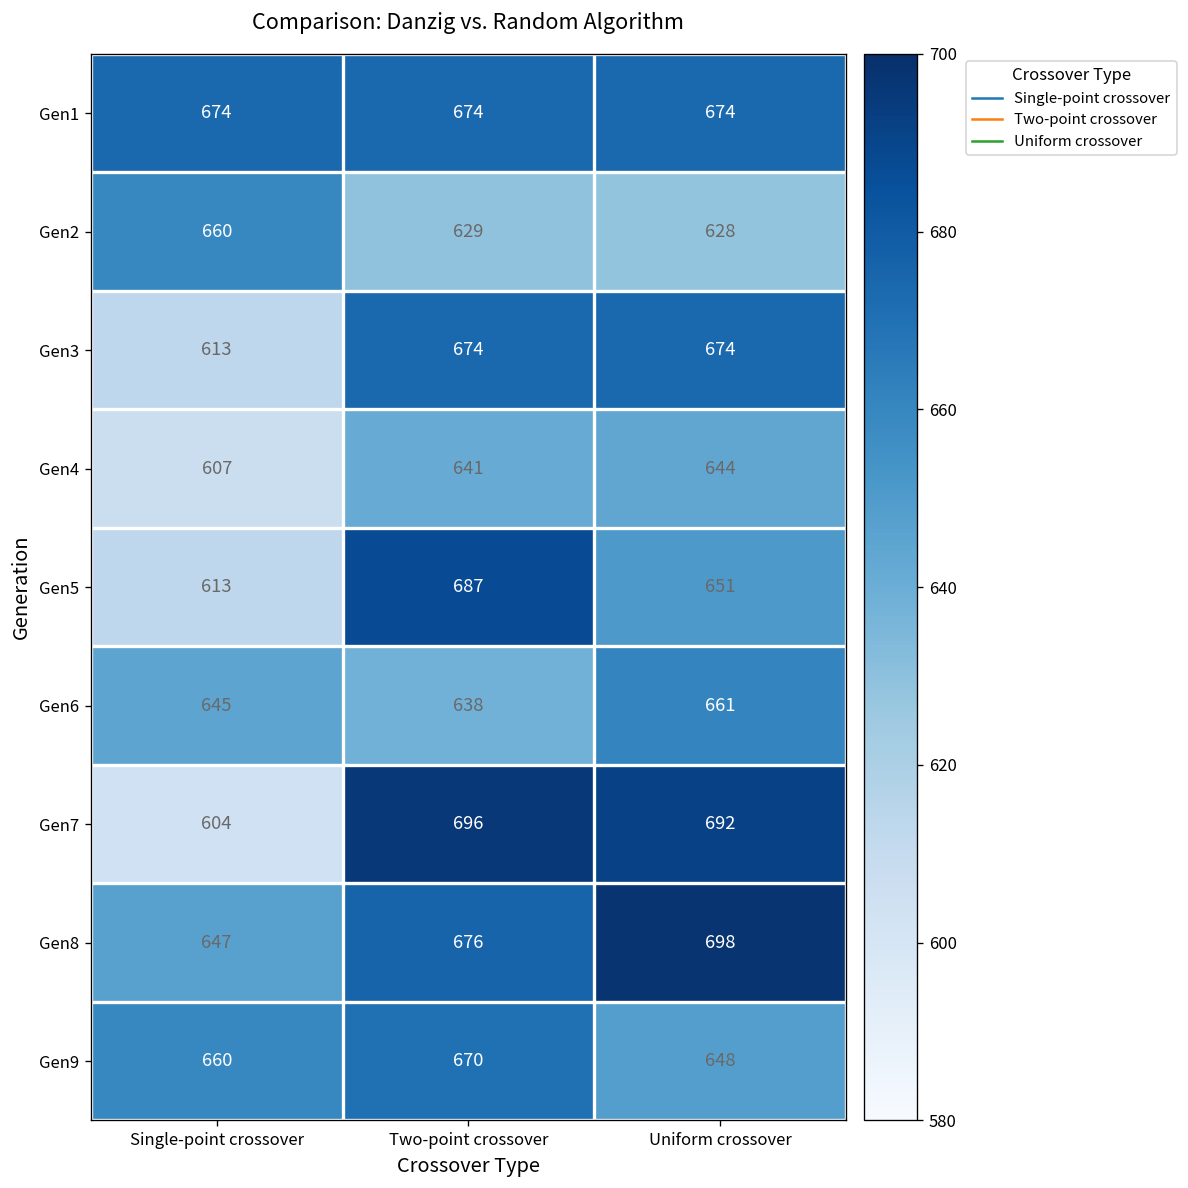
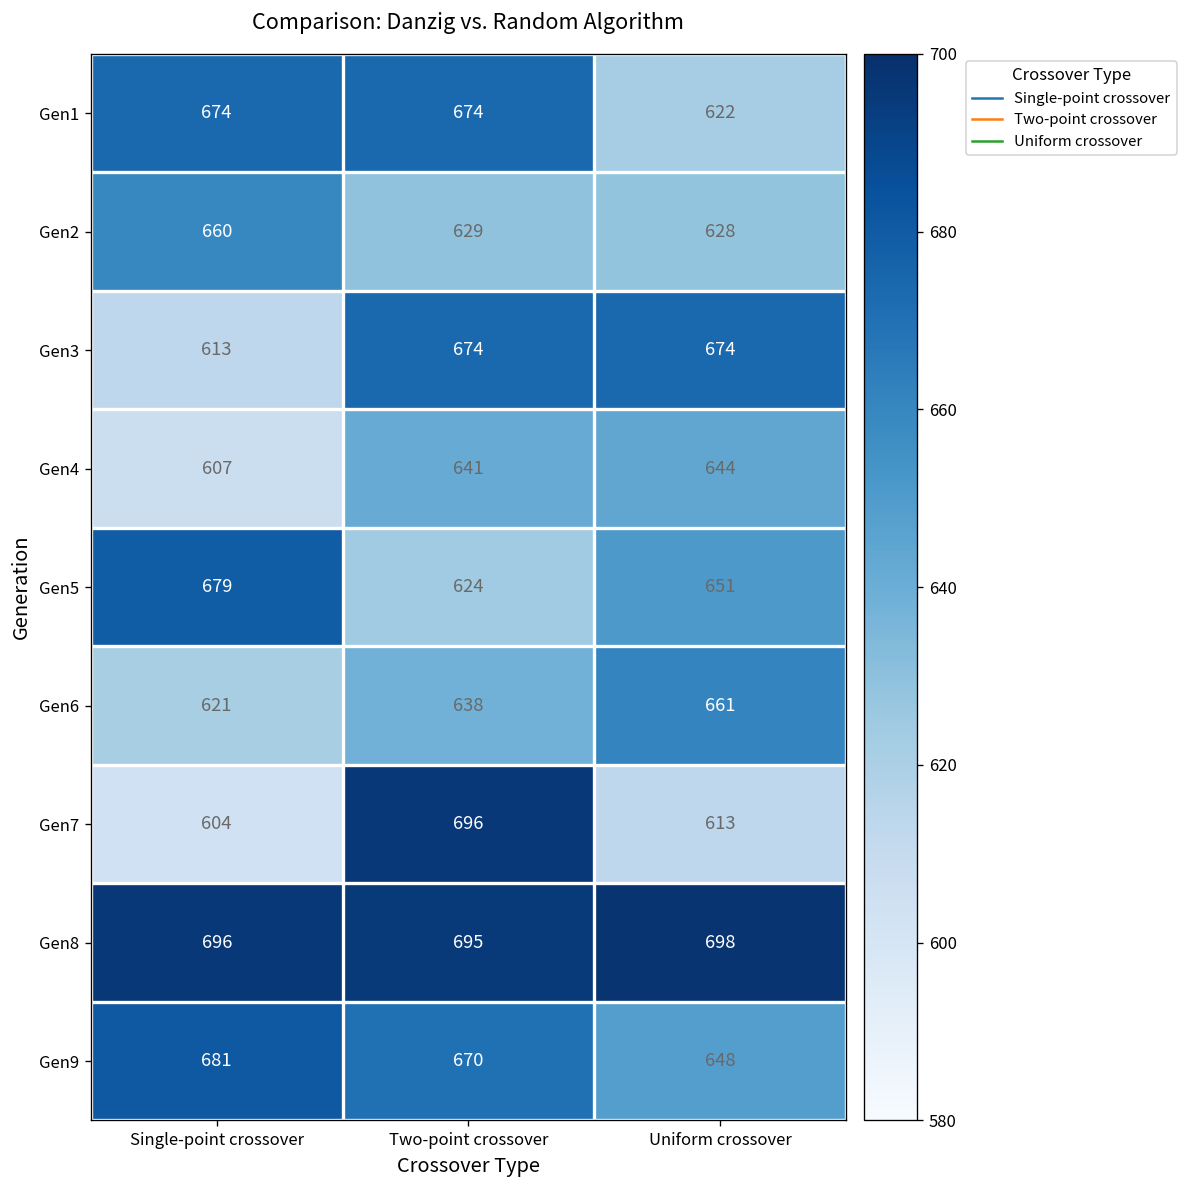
  {
    "Gen1": {
      "Single-point crossover": 674,
      "Two-point crossover": 674,
-     "Uniform crossover": 674
+     "Uniform crossover": 622
    },
    "Gen2": {
      "Single-point crossover": 660,
      "Two-point crossover": 629,
      "Uniform crossover": 628
    },
    "Gen3": {
      "Single-point crossover": 613,
      "Two-point crossover": 674,
      "Uniform crossover": 674
    },
    "Gen4": {
      "Single-point crossover": 607,
      "Two-point crossover": 641,
      "Uniform crossover": 644
    },
    "Gen5": {
-     "Single-point crossover": 613,
-     "Two-point crossover": 687,
+     "Single-point crossover": 679,
+     "Two-point crossover": 624,
      "Uniform crossover": 651
    },
    "Gen6": {
-     "Single-point crossover": 645,
+     "Single-point crossover": 621,
      "Two-point crossover": 638,
      "Uniform crossover": 661
    },
    "Gen7": {
      "Single-point crossover": 604,
      "Two-point crossover": 696,
-     "Uniform crossover": 692
+     "Uniform crossover": 613
    },
    "Gen8": {
-     "Single-point crossover": 647,
-     "Two-point crossover": 676,
+     "Single-point crossover": 696,
+     "Two-point crossover": 695,
      "Uniform crossover": 698
    },
    "Gen9": {
-     "Single-point crossover": 660,
+     "Single-point crossover": 681,
      "Two-point crossover": 670,
      "Uniform crossover": 648
    }
  }
